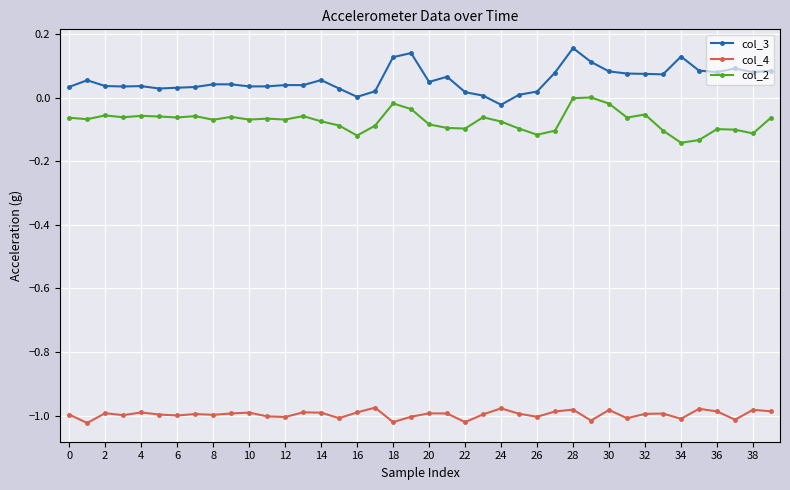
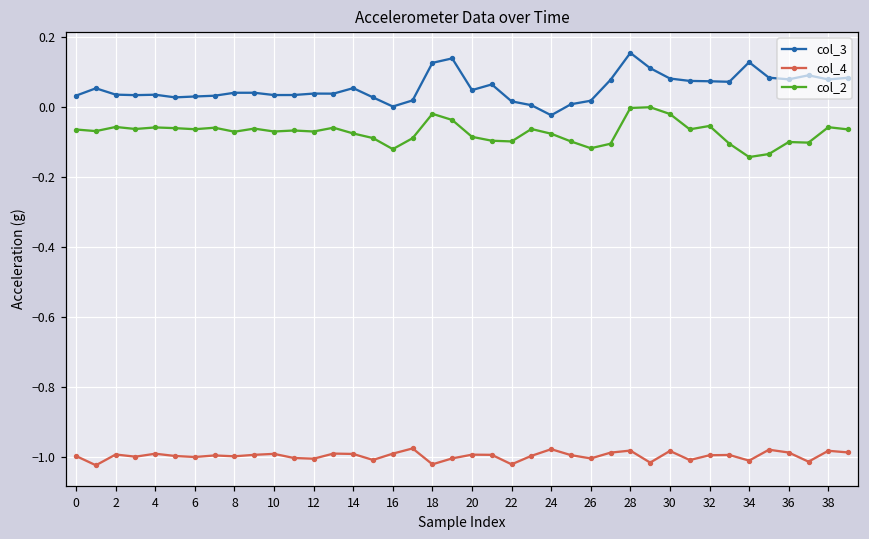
  {
    "col_3": {
      "0": 0.03,
      "2": 0.04,
      "4": 0.04,
      "6": 0.03,
      "8": 0.04,
      "10": 0.03,
      "12": 0.04,
      "14": 0.05,
      "16": 0.00,
      "18": 0.13,
      "20": 0.05,
      "22": 0.02,
      "24": -0.02,
      "26": 0.02,
      "28": 0.16,
      "30": 0.08,
      "32": 0.07,
      "34": 0.13
    },
    "col_4": {
      "0": -1.00,
      "2": -0.99,
      "4": -0.99,
      "6": -1.00,
      "8": -1.00,
      "10": -0.99,
      "12": -1.00,
      "14": -0.99,
      "16": -0.99,
      "18": -1.02,
      "20": -0.99,
      "22": -1.02,
      "24": -0.98,
      "26": -1.00,
      "28": -0.98,
      "30": -0.98,
      "32": -0.99,
      "34": -1.01,
      "36": -0.99,
      "38": -0.98
    },
    "col_2": {
      "0": -0.06,
      "2": -0.06,
      "4": -0.06,
      "6": -0.06,
      "8": -0.07,
      "10": -0.07,
      "12": -0.07,
      "14": -0.07,
      "16": -0.12,
      "18": -0.02,
      "20": -0.08,
      "22": -0.10,
      "24": -0.08,
      "26": -0.12,
      "28": 0.00,
      "30": -0.02,
      "32": -0.05,
      "34": -0.14,
      "36": -0.10,
-     "38": -0.11
+     "38": -0.06
    }
  }
